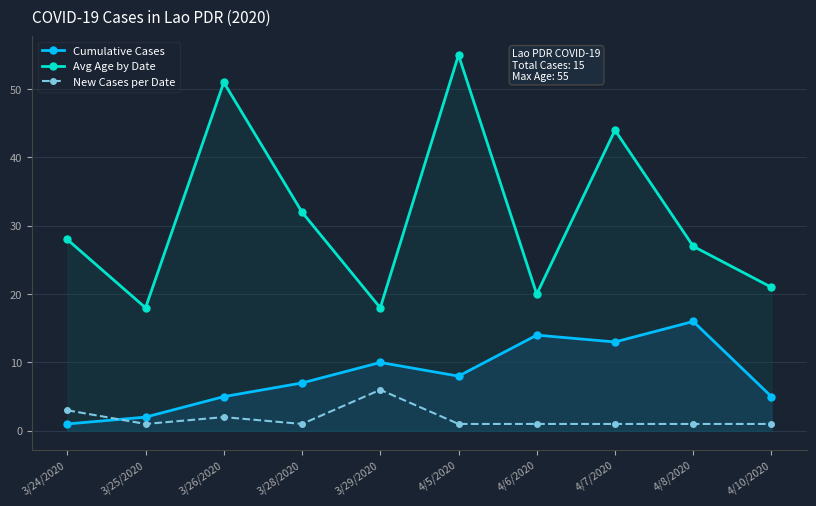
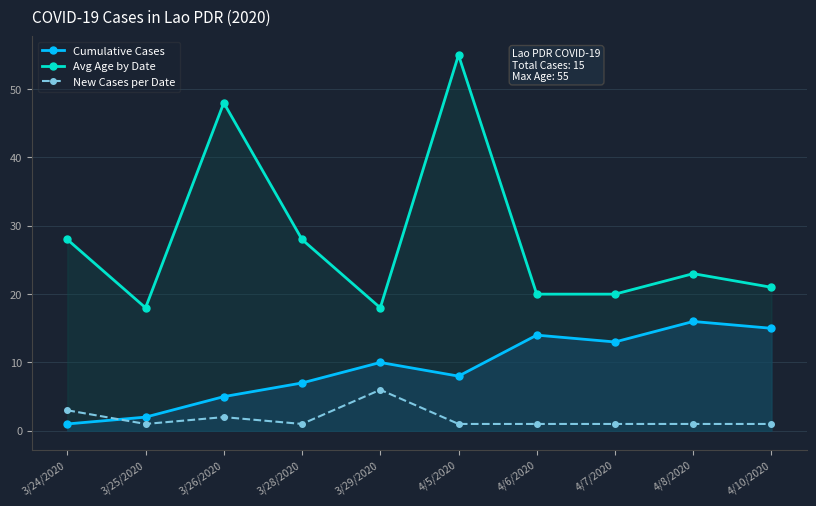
  {
    "Cumulative Cases": {
      "3/24/2020": 1,
      "3/25/2020": 2,
      "3/26/2020": 5,
      "3/28/2020": 7,
      "3/29/2020": 10,
      "4/5/2020": 8,
      "4/6/2020": 14,
      "4/7/2020": 13,
      "4/8/2020": 16,
-     "4/10/2020": 5
+     "4/10/2020": 15
    },
    "Avg Age by Date": {
      "3/24/2020": 28,
      "3/25/2020": 18,
-     "3/26/2020": 51,
-     "3/28/2020": 32,
+     "3/26/2020": 48,
+     "3/28/2020": 28,
      "3/29/2020": 18,
      "4/5/2020": 55,
      "4/6/2020": 20,
-     "4/7/2020": 44,
-     "4/8/2020": 27,
+     "4/7/2020": 20,
+     "4/8/2020": 23,
      "4/10/2020": 21
    },
    "New Cases per Date": {
      "3/24/2020": 3,
      "3/25/2020": 1,
      "3/26/2020": 2,
      "3/28/2020": 1,
      "3/29/2020": 6,
      "4/5/2020": 1,
      "4/6/2020": 1,
      "4/7/2020": 1,
      "4/8/2020": 1,
      "4/10/2020": 1
    }
  }
